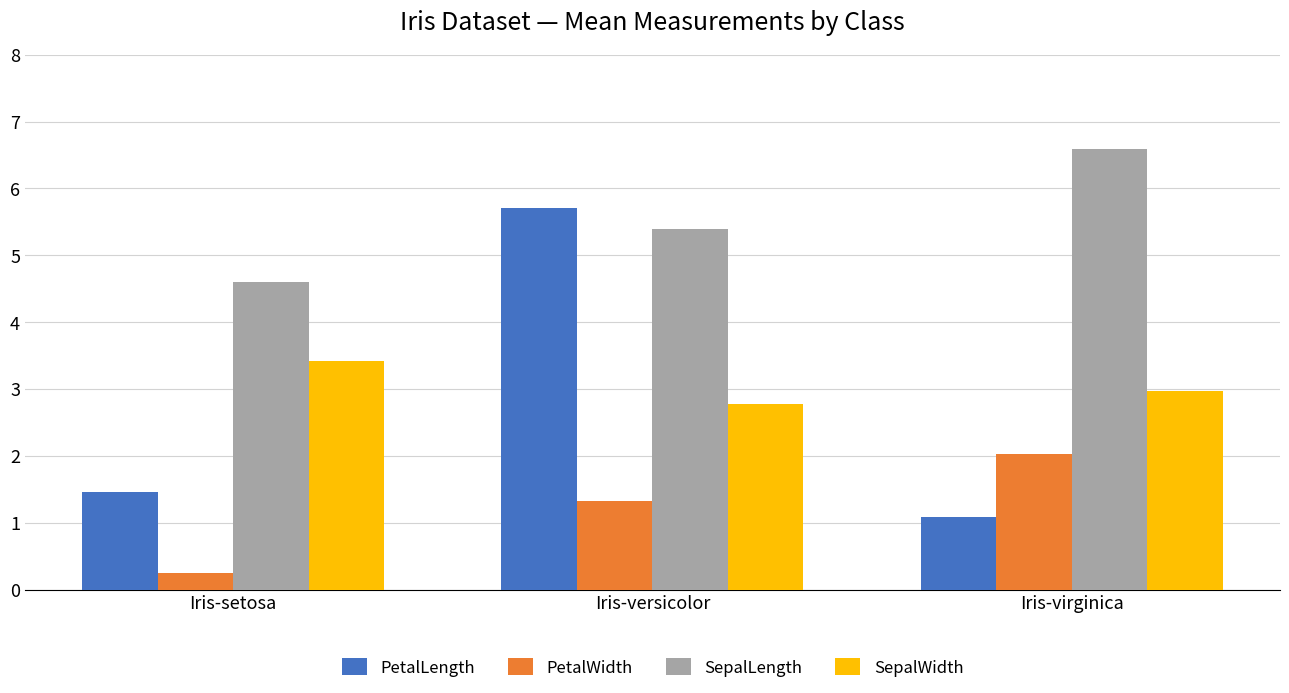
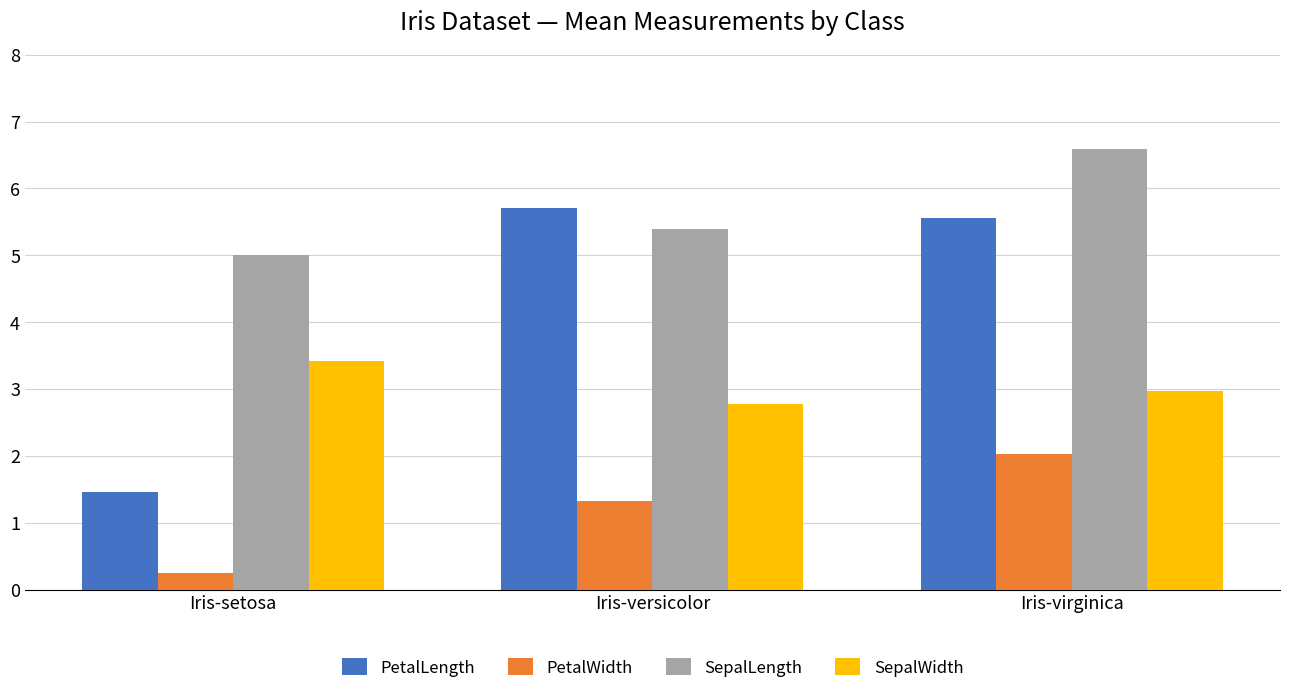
  {
    "PetalLength": {
      "Iris-setosa": 1.5,
      "Iris-versicolor": 5.7,
-     "Iris-virginica": 1.1
+     "Iris-virginica": 5.6
    },
    "PetalWidth": {
      "Iris-setosa": 0.2,
      "Iris-versicolor": 1.3,
      "Iris-virginica": 2.0
    },
    "SepalLength": {
-     "Iris-setosa": 4.6,
+     "Iris-setosa": 5.0,
      "Iris-versicolor": 5.4,
      "Iris-virginica": 6.6
    },
    "SepalWidth": {
      "Iris-setosa": 3.4,
      "Iris-versicolor": 2.8,
      "Iris-virginica": 3.0
    }
  }
